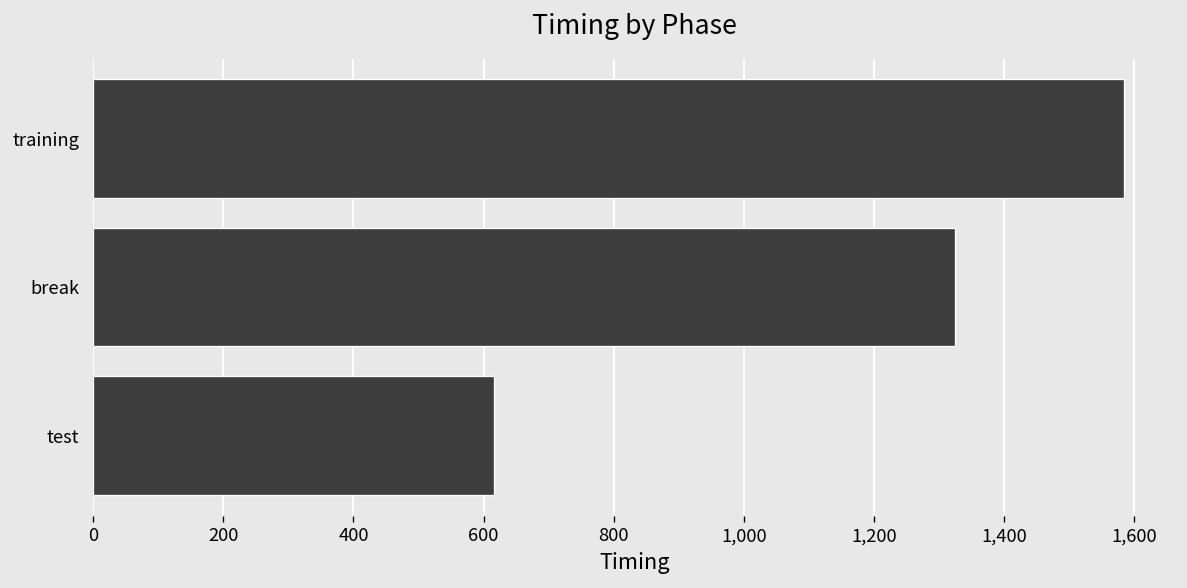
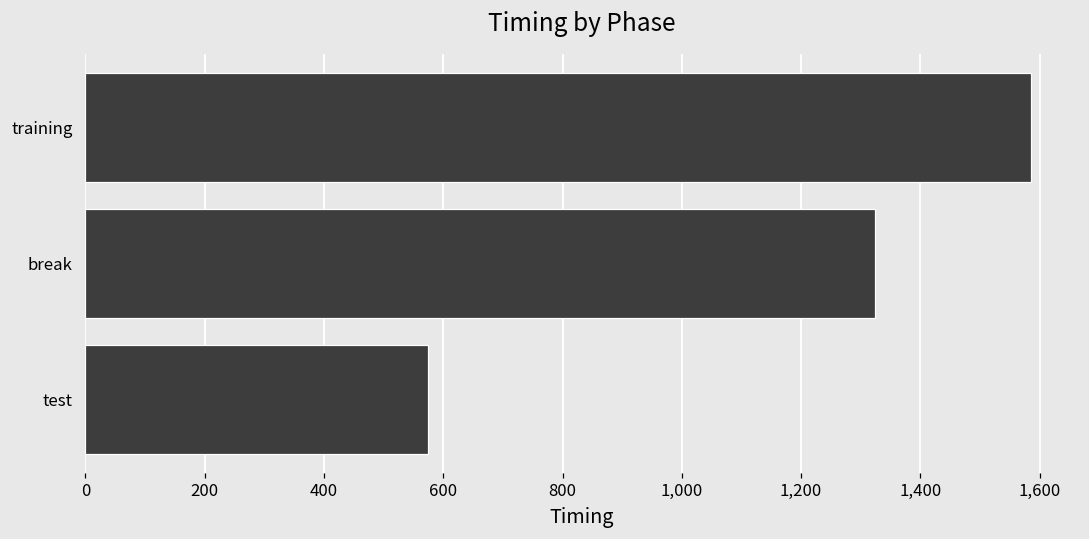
  {
    "training": "1,590",
    "break": "1,320",
-   "test": "620"
+   "test": "580"
  }
